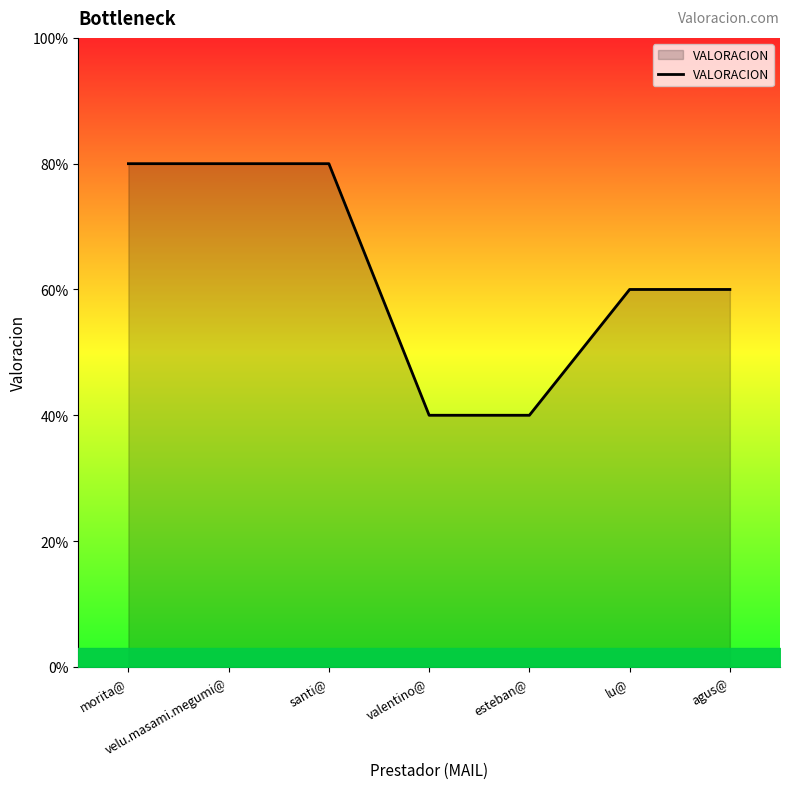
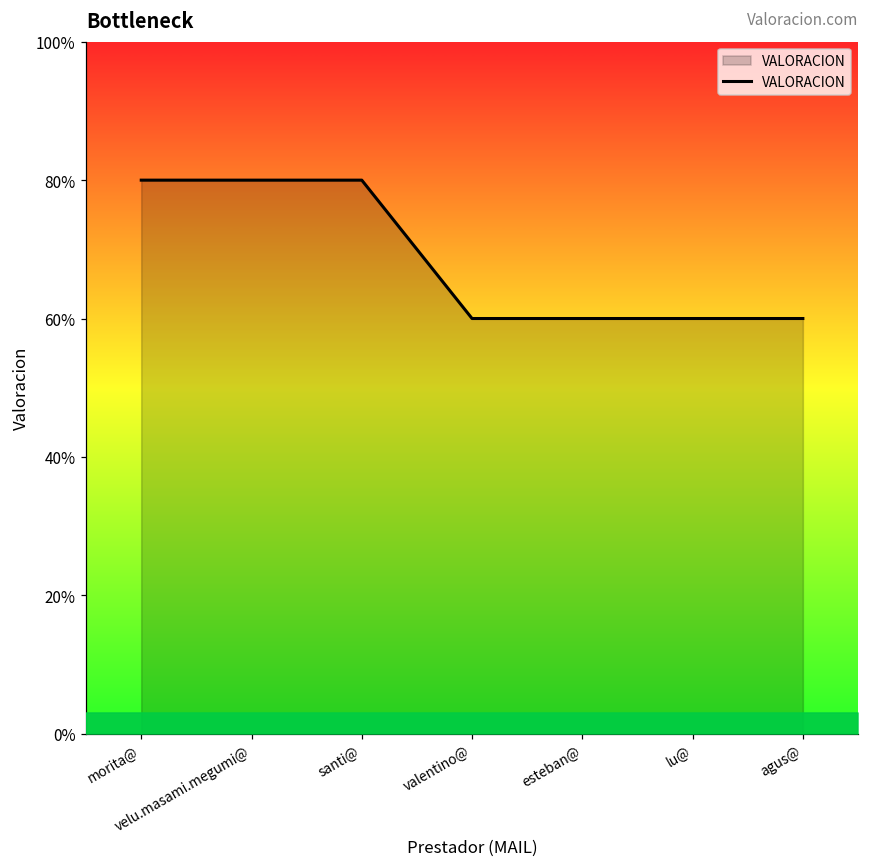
  {
    "VALORACION": {
      "morita@": "80%",
      "velu.masami.megumi@": "80%",
      "santi@": "80%",
-     "valentino@": "40%",
-     "esteban@": "40%",
+     "valentino@": "60%",
+     "esteban@": "60%",
      "lu@": "60%",
      "agus@": "60%"
    }
  }
